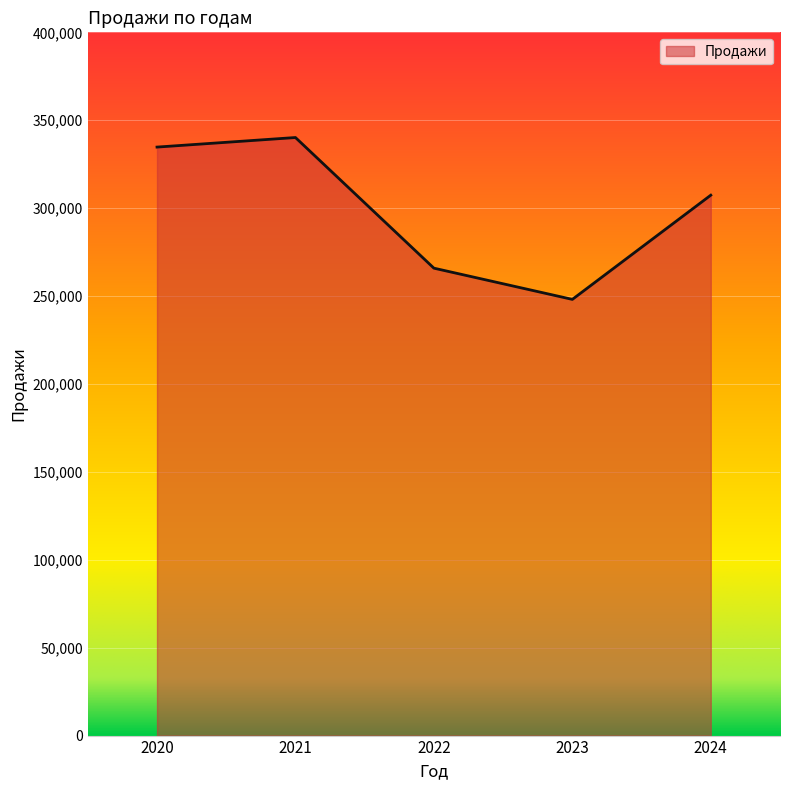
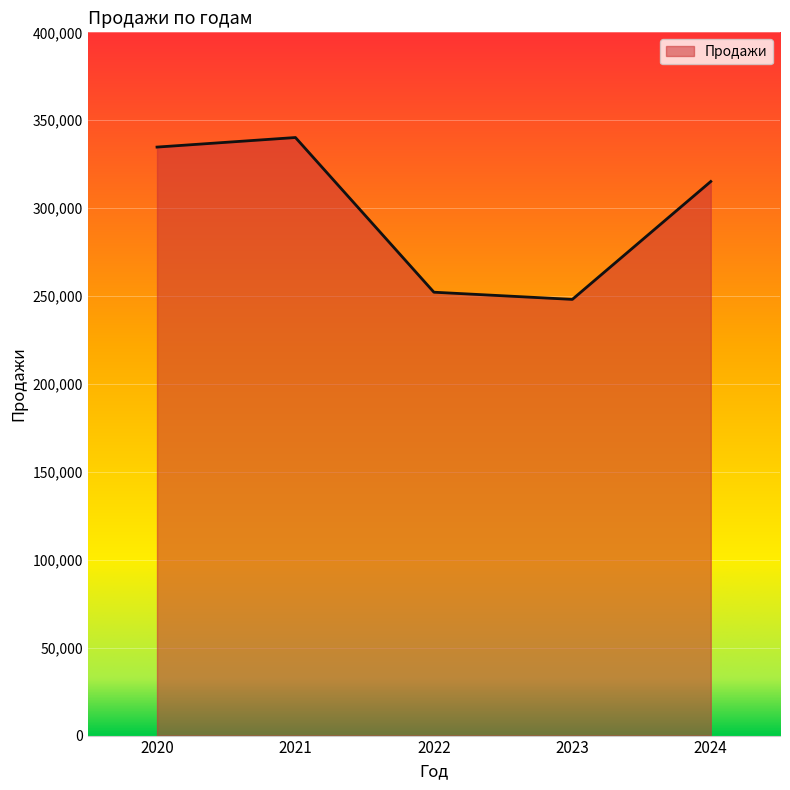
  {
    "2020": "335,000",
    "2021": "340,000",
-   "2022": "266,000",
+   "2022": "252,000",
    "2023": "248,000",
-   "2024": "307,000"
+   "2024": "315,000"
  }
